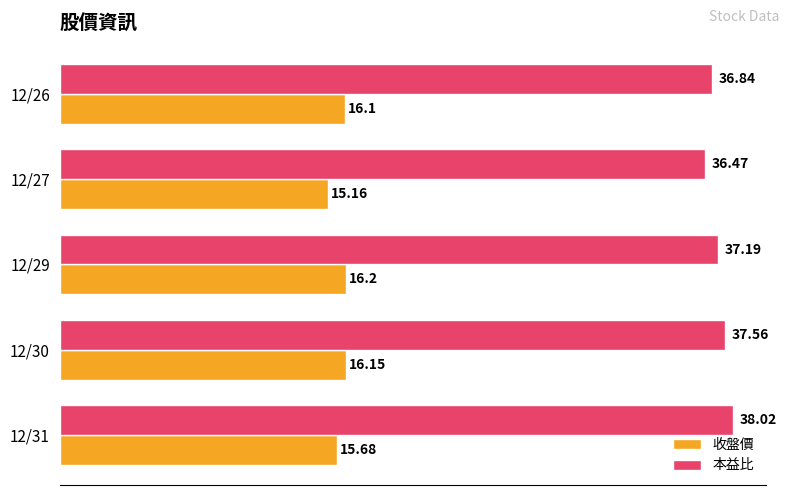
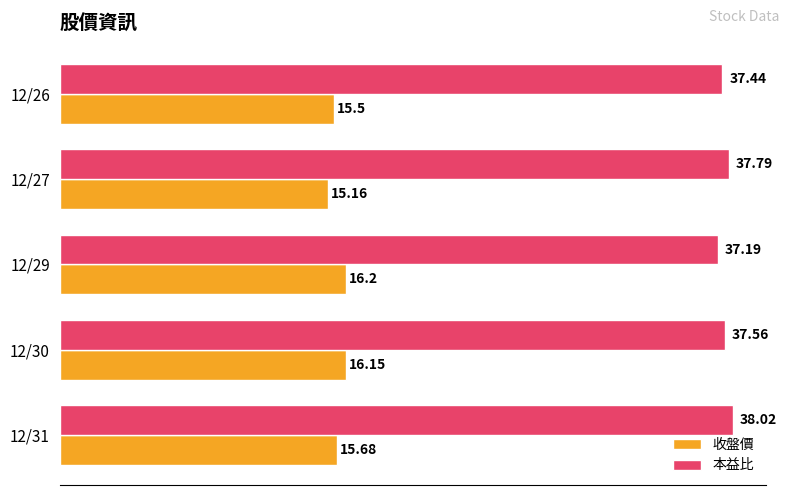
  {
    "收盤價": {
-     "12/26": 16.1,
+     "12/26": 15.5,
      "12/27": 15.16,
      "12/29": 16.2,
      "12/30": 16.15,
      "12/31": 15.68
    },
    "本益比": {
-     "12/26": 36.84,
-     "12/27": 36.47,
+     "12/26": 37.44,
+     "12/27": 37.79,
      "12/29": 37.19,
      "12/30": 37.56,
      "12/31": 38.02
    }
  }
